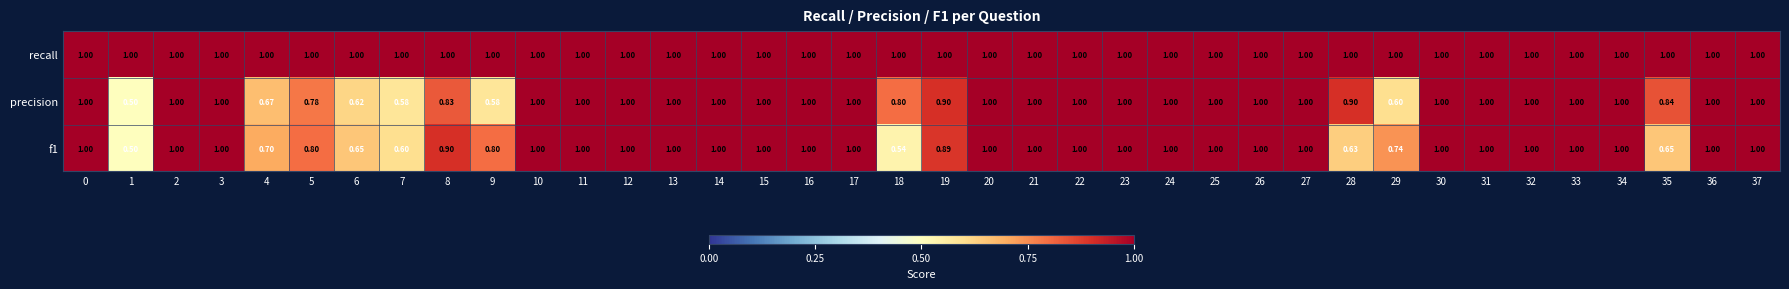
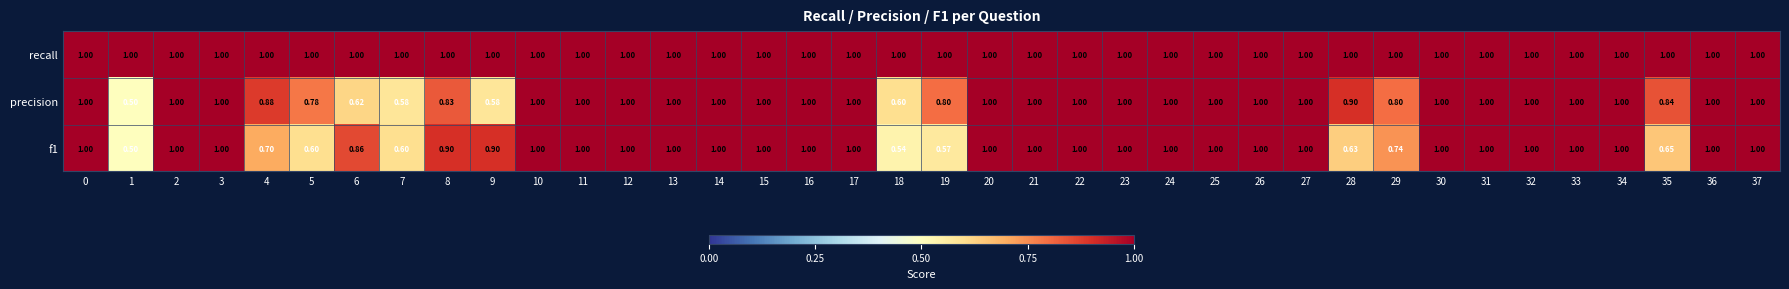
  {
    "recall": {
      "0": 1.00,
      "1": 1.00,
      "2": 1.00,
      "3": 1.00,
      "4": 1.00,
      "5": 1.00,
      "6": 1.00,
      "7": 1.00,
      "8": 1.00,
      "9": 1.00,
      "10": 1.00,
      "11": 1.00,
      "12": 1.00,
      "13": 1.00,
      "14": 1.00,
      "15": 1.00,
      "16": 1.00,
      "17": 1.00,
      "18": 1.00,
      "19": 1.00,
      "20": 1.00,
      "21": 1.00,
      "22": 1.00,
      "23": 1.00,
      "24": 1.00,
      "25": 1.00,
      "26": 1.00,
      "27": 1.00,
      "28": 1.00,
      "29": 1.00,
      "30": 1.00,
      "31": 1.00,
      "32": 1.00,
      "33": 1.00,
      "34": 1.00,
      "35": 1.00,
      "36": 1.00,
      "37": 1.00
    },
    "precision": {
      "0": 1.00,
      "1": 0.50,
      "2": 1.00,
      "3": 1.00,
-     "4": 0.67,
+     "4": 0.88,
      "5": 0.78,
      "6": 0.62,
      "7": 0.58,
      "8": 0.83,
      "9": 0.58,
      "10": 1.00,
      "11": 1.00,
      "12": 1.00,
      "13": 1.00,
      "14": 1.00,
      "15": 1.00,
      "16": 1.00,
      "17": 1.00,
-     "18": 0.80,
-     "19": 0.90,
+     "18": 0.60,
+     "19": 0.80,
      "20": 1.00,
      "21": 1.00,
      "22": 1.00,
      "23": 1.00,
      "24": 1.00,
      "25": 1.00,
      "26": 1.00,
      "27": 1.00,
      "28": 0.90,
-     "29": 0.60,
+     "29": 0.80,
      "30": 1.00,
      "31": 1.00,
      "32": 1.00,
      "33": 1.00,
      "34": 1.00,
      "35": 0.84,
      "36": 1.00,
      "37": 1.00
    },
    "f1": {
      "0": 1.00,
      "1": 0.50,
      "2": 1.00,
      "3": 1.00,
      "4": 0.70,
-     "5": 0.80,
-     "6": 0.65,
+     "5": 0.60,
+     "6": 0.86,
      "7": 0.60,
      "8": 0.90,
-     "9": 0.80,
+     "9": 0.90,
      "10": 1.00,
      "11": 1.00,
      "12": 1.00,
      "13": 1.00,
      "14": 1.00,
      "15": 1.00,
      "16": 1.00,
      "17": 1.00,
      "18": 0.54,
-     "19": 0.89,
+     "19": 0.57,
      "20": 1.00,
      "21": 1.00,
      "22": 1.00,
      "23": 1.00,
      "24": 1.00,
      "25": 1.00,
      "26": 1.00,
      "27": 1.00,
      "28": 0.63,
      "29": 0.74,
      "30": 1.00,
      "31": 1.00,
      "32": 1.00,
      "33": 1.00,
      "34": 1.00,
      "35": 0.65,
      "36": 1.00,
      "37": 1.00
    }
  }
